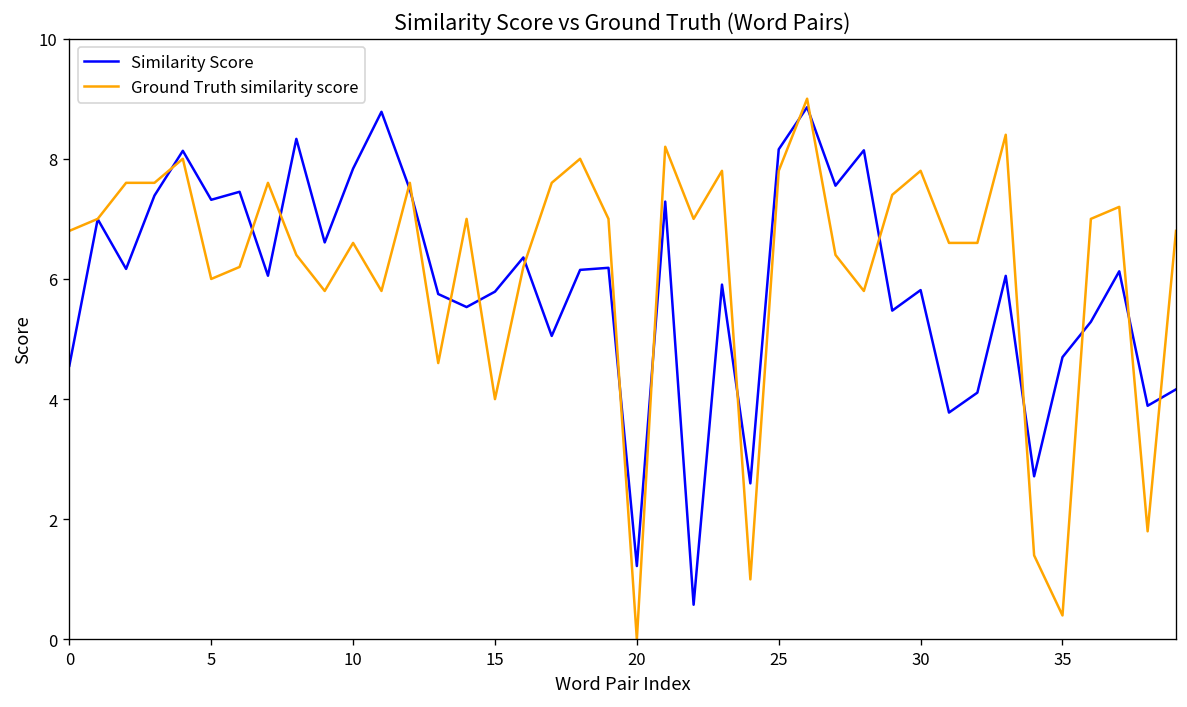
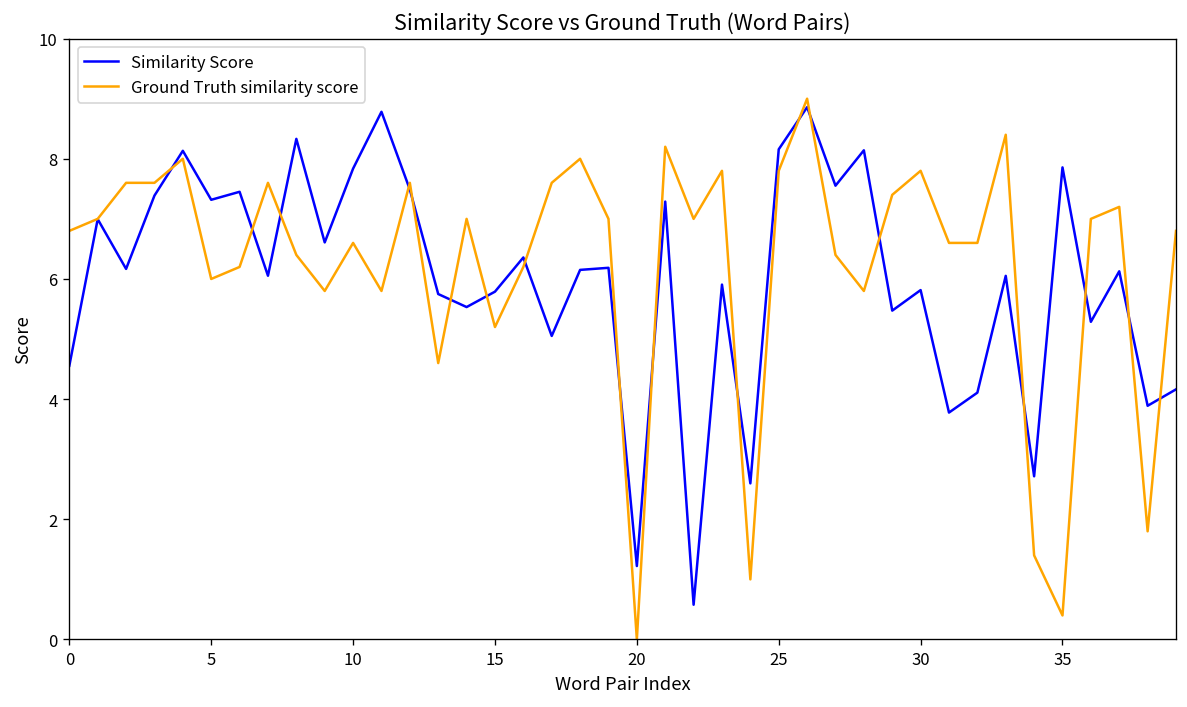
  {
    "Similarity Score": {
      "0": 4.6,
      "5": 7.3,
      "10": 7.8,
      "15": 5.8,
      "20": 1.2,
      "25": 8.2,
      "30": 5.8,
-     "35": 4.7
+     "35": 7.9
    },
    "Ground Truth similarity score": {
      "0": 6.8,
      "5": 6.0,
      "10": 6.6,
-     "15": 4.0,
+     "15": 5.2,
      "20": 0.0,
      "25": 7.8,
      "30": 7.8,
      "35": 0.4
    }
  }
